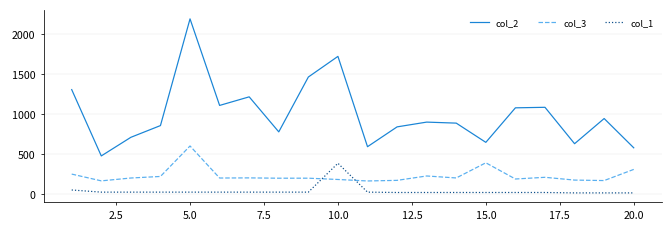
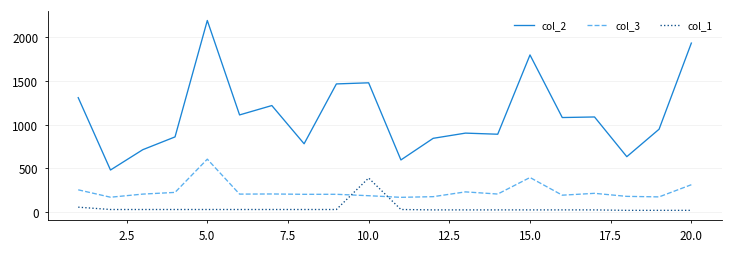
  {
    "col_2": {
      "5.0": 2200,
-     "10.0": 1700,
-     "15.0": 600,
-     "20.0": 600
+     "10.0": 1500,
+     "15.0": 1800,
+     "20.0": 1900
    },
    "col_3": {
      "5.0": 600,
      "10.0": 200,
      "15.0": 400,
      "20.0": 300
    },
    "col_1": {
      "5.0": 0,
      "10.0": 400,
      "15.0": 0,
      "20.0": 0
    }
  }
